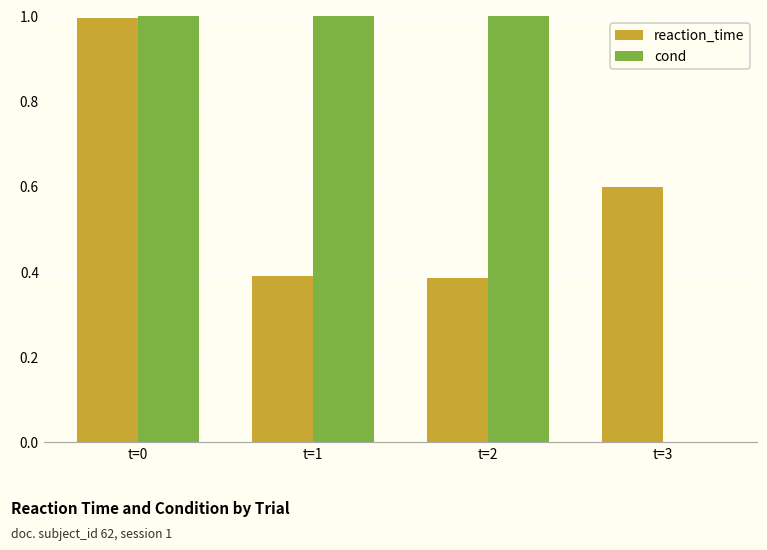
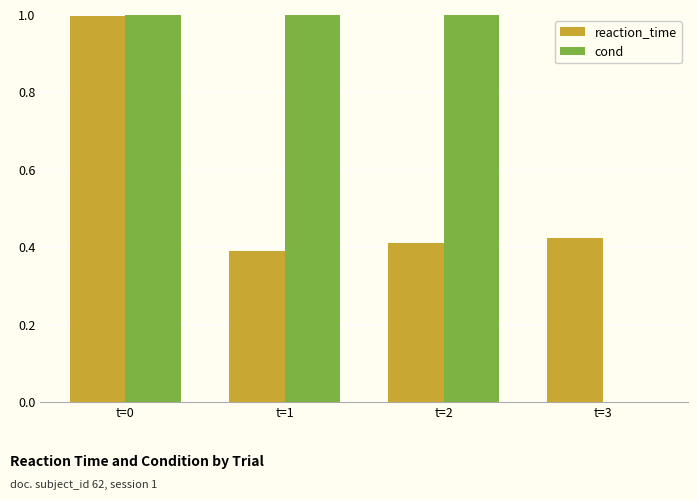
  {
    "reaction_time": {
      "t=0": 1.00,
      "t=1": 0.39,
-     "t=2": 0.39,
-     "t=3": 0.60
+     "t=2": 0.41,
+     "t=3": 0.42
    },
    "cond": {
      "t=0": 1.00,
      "t=3": 0.00
    }
  }
